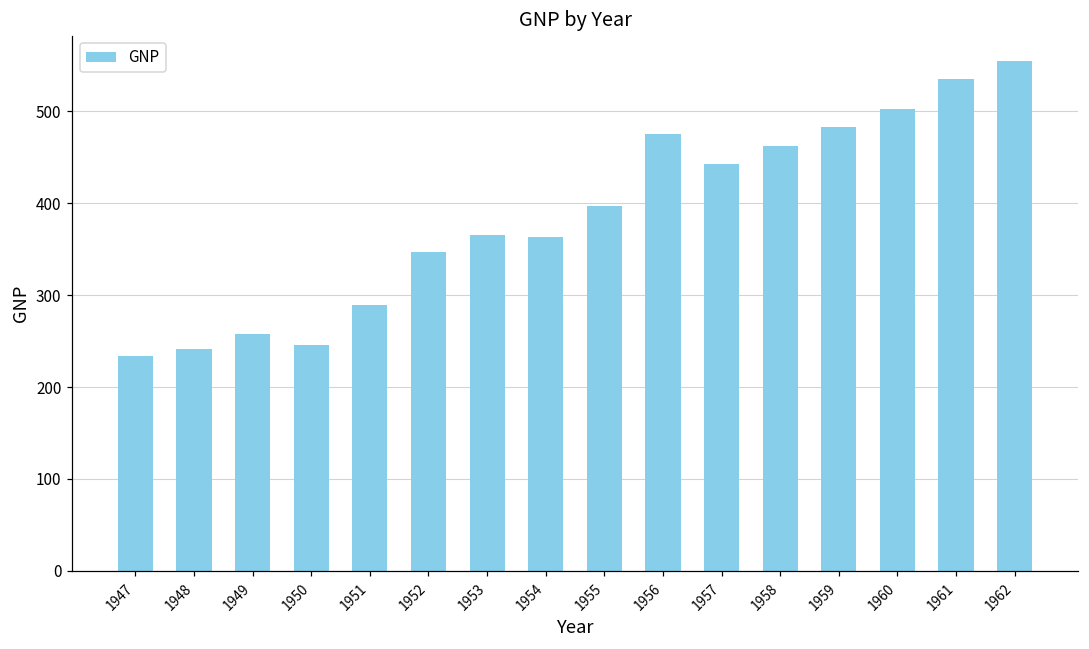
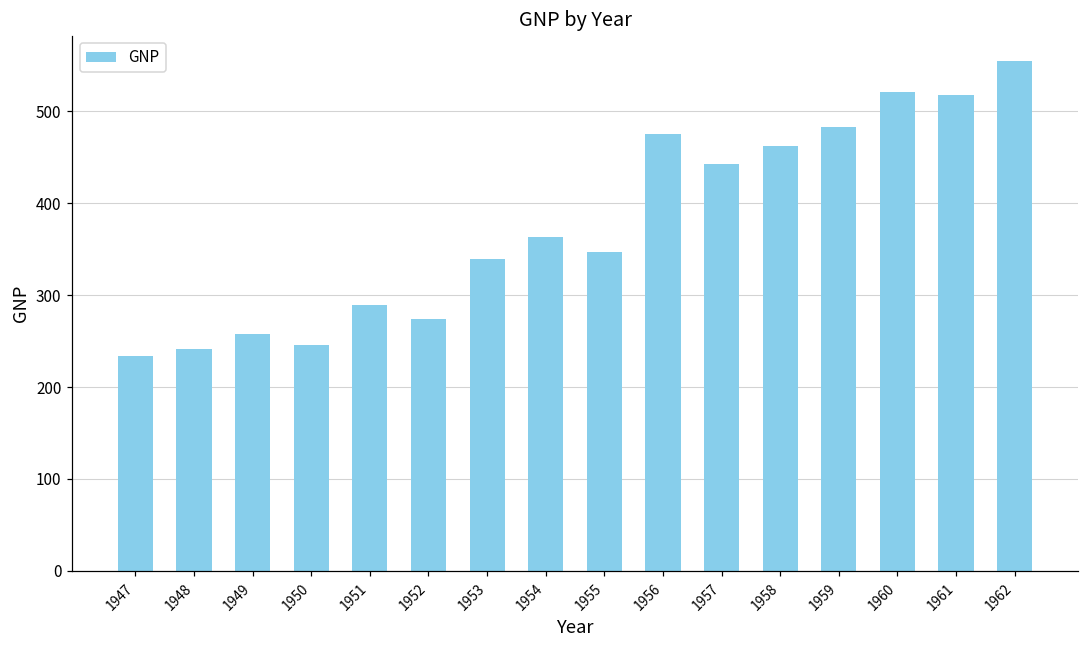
  {
    "1947": 230,
    "1948": 240,
    "1949": 260,
    "1950": 250,
    "1951": 290,
-   "1952": 350,
-   "1953": 370,
+   "1952": 270,
+   "1953": 340,
    "1954": 360,
-   "1955": 400,
+   "1955": 350,
    "1956": 480,
    "1957": 440,
    "1958": 460,
    "1959": 480,
-   "1960": 500,
-   "1961": 540,
+   "1960": 520,
+   "1961": 520,
    "1962": 550
  }
